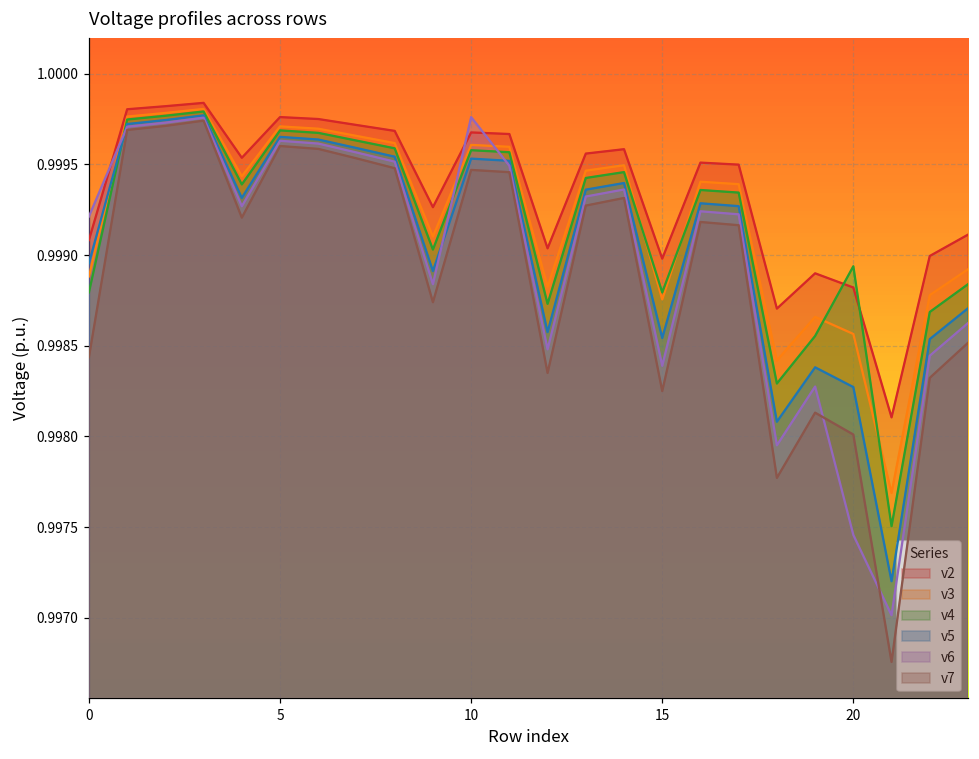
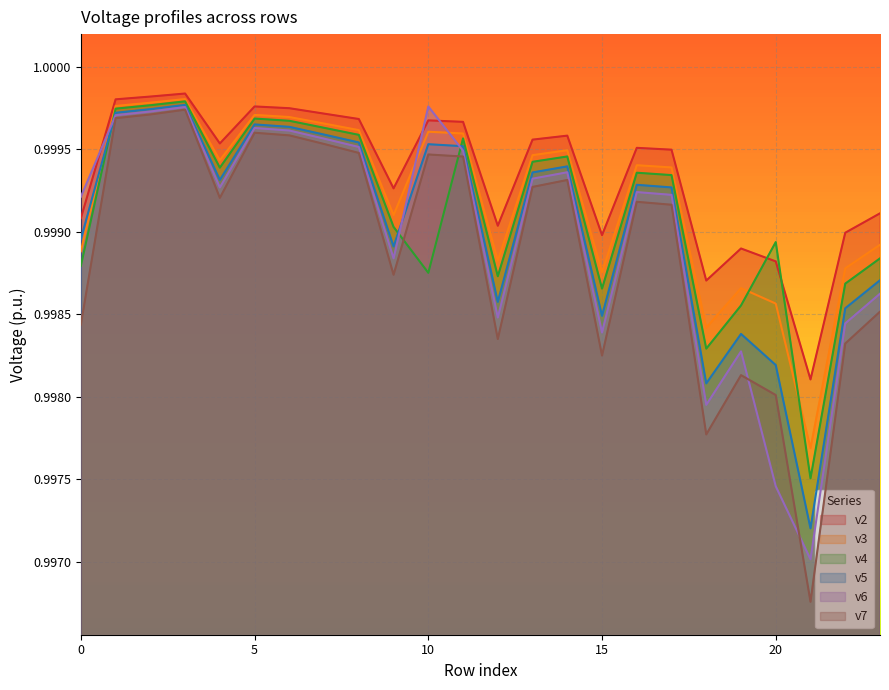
  {
    "v4": {
      "0": 0.99879,
      "5": 0.99969,
-     "10": 0.99958,
-     "15": 0.99879,
+     "10": 0.99875,
+     "15": 0.99866,
      "20": 0.99894
    },
    "v5": {
      "0": 0.99896,
      "5": 0.99965,
      "10": 0.99953,
-     "15": 0.99854,
-     "20": 0.99827
+     "15": 0.99849,
+     "20": 0.99819
    },
    "v6": {
      "0": 0.99921,
      "5": 0.99963,
      "10": 0.99976,
      "15": 0.99839,
      "20": 0.99746
    }
  }
